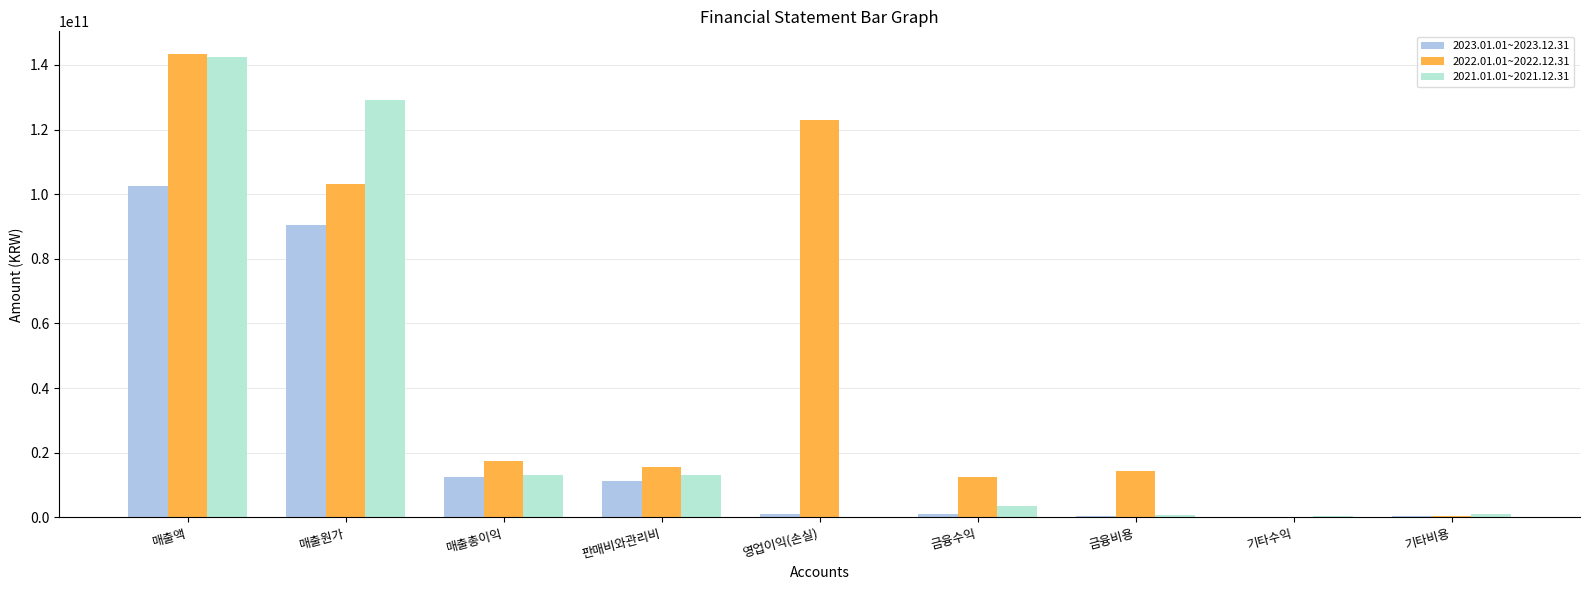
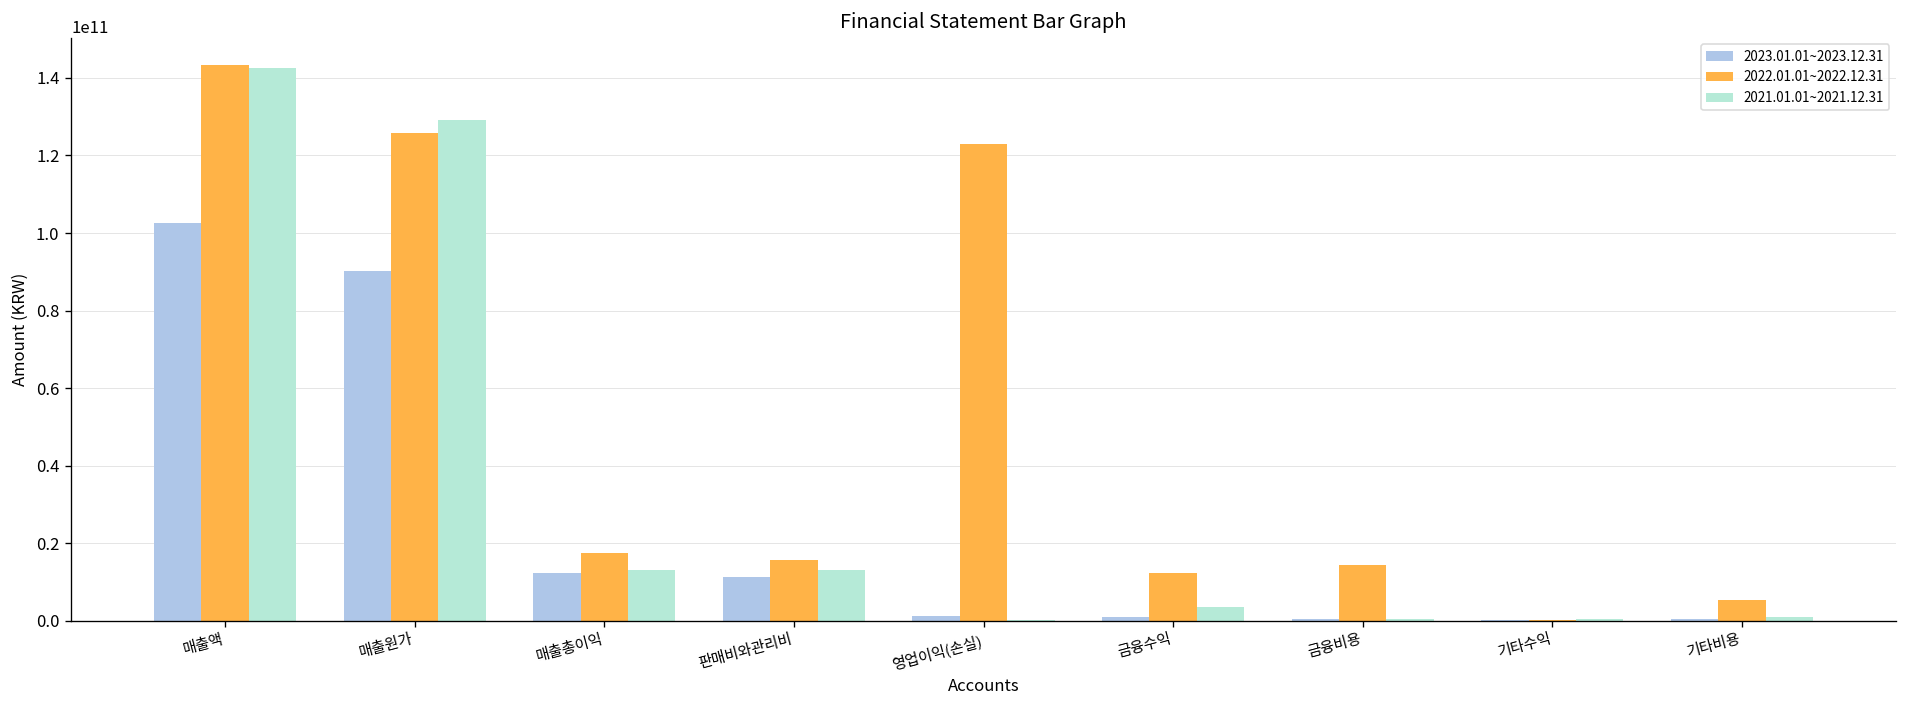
  {
    "2022.01.01~2022.12.31": {
      "매출액": 143000000000,
-     "매출원가": 103000000000,
+     "매출원가": 126000000000,
      "매출총이익": 17000000000,
      "판매비와관리비": 16000000000,
      "영업이익(손실)": 123000000000,
      "금융수익": 12000000000,
      "금융비용": 14000000000,
-     "기타비용": 0
+     "기타비용": 5000000000
    }
  }
